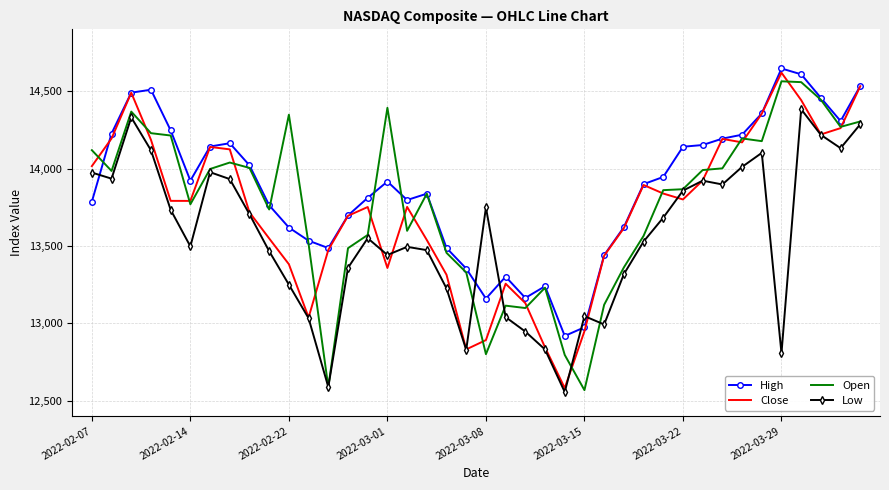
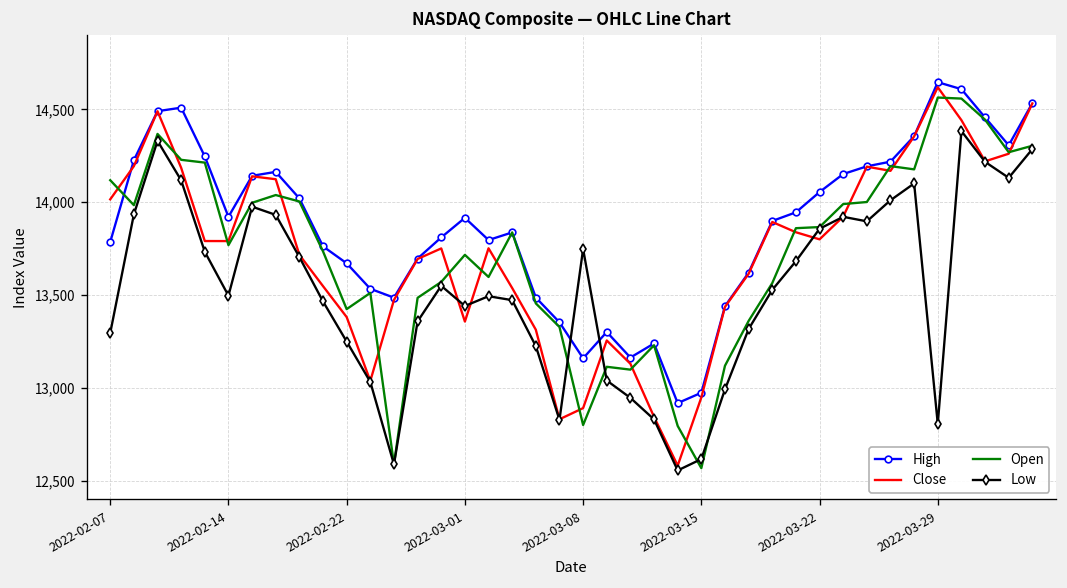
  {
    "High": {
      "2022-02-07": "13,790",
      "2022-02-14": "13,920",
-     "2022-02-22": "13,620",
+     "2022-02-22": "13,670",
      "2022-03-01": "13,920",
      "2022-03-08": "13,160",
      "2022-03-15": "12,970",
-     "2022-03-22": "14,140",
+     "2022-03-22": "14,060",
      "2022-03-29": "14,650"
    },
    "Close": {
      "2022-02-07": "14,020",
      "2022-02-14": "13,790",
      "2022-02-22": "13,380",
      "2022-03-01": "13,360",
      "2022-03-08": "12,890",
      "2022-03-15": "12,950",
      "2022-03-22": "13,800",
      "2022-03-29": "14,620"
    },
    "Open": {
      "2022-02-07": "14,120",
      "2022-02-14": "13,770",
-     "2022-02-22": "14,350",
-     "2022-03-01": "14,390",
+     "2022-02-22": "13,420",
+     "2022-03-01": "13,720",
      "2022-03-08": "12,800",
      "2022-03-15": "12,570",
      "2022-03-29": "14,560"
    },
    "Low": {
-     "2022-02-07": "13,970",
+     "2022-02-07": "13,300",
      "2022-02-14": "13,500",
      "2022-02-22": "13,250",
      "2022-03-01": "13,440",
      "2022-03-08": "13,750",
-     "2022-03-15": "13,050",
+     "2022-03-15": "12,620",
      "2022-03-29": "12,810"
    }
  }
